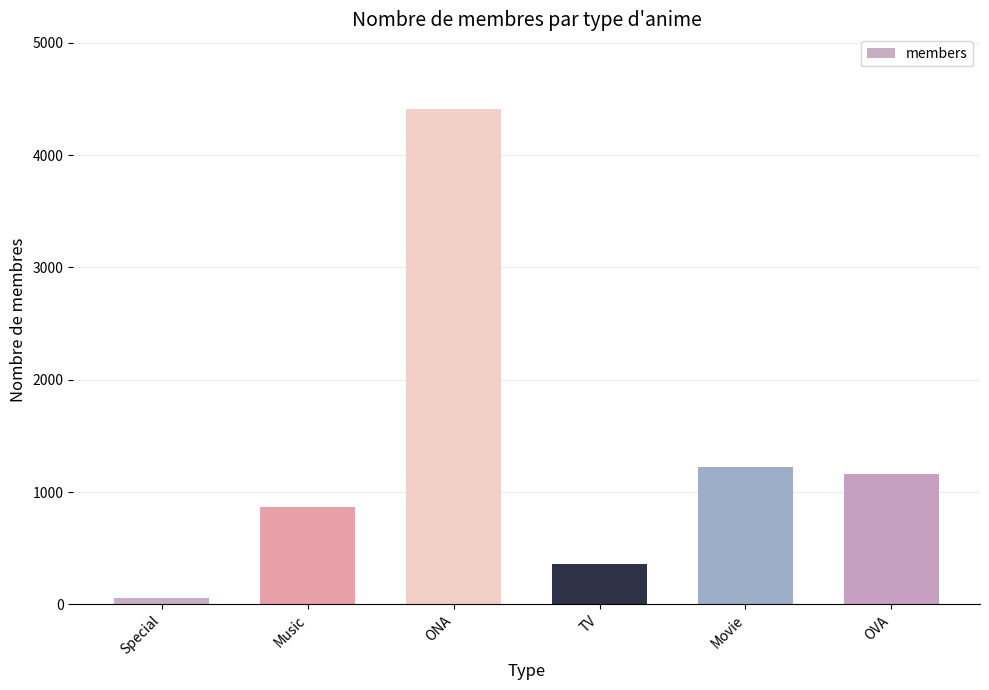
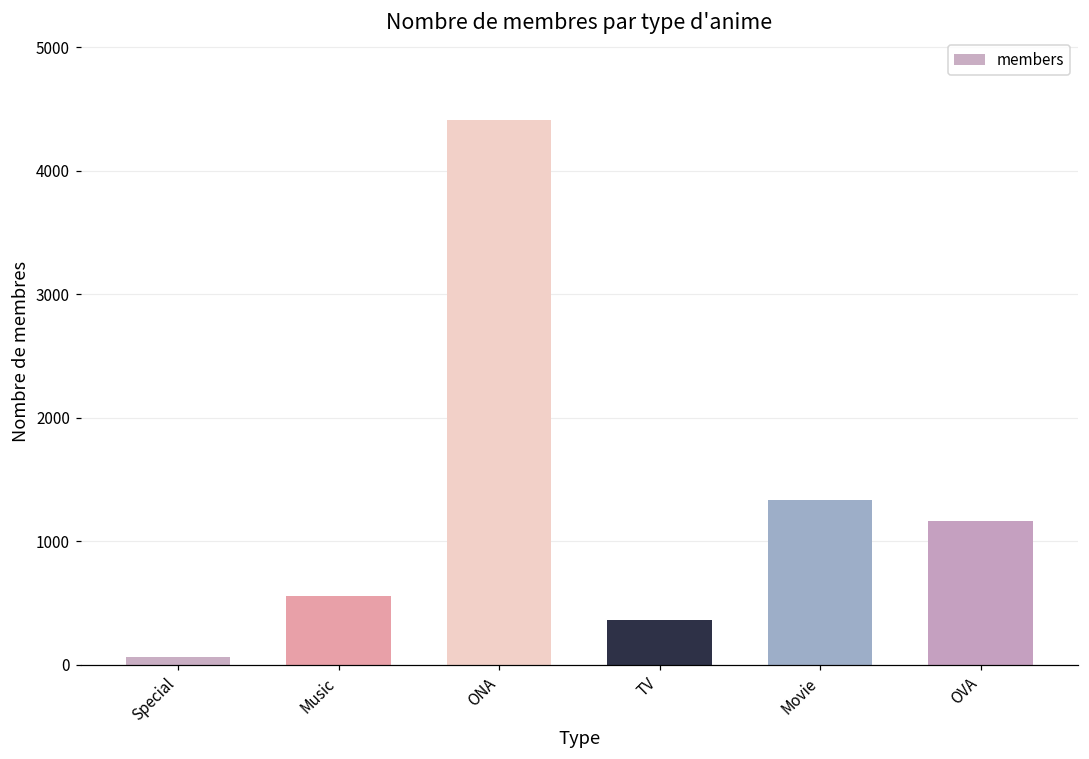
  {
    "Special": 60,
-   "Music": 870,
+   "Music": 560,
    "ONA": 4410,
    "TV": 360,
-   "Movie": 1220,
+   "Movie": 1340,
    "OVA": 1160
  }
